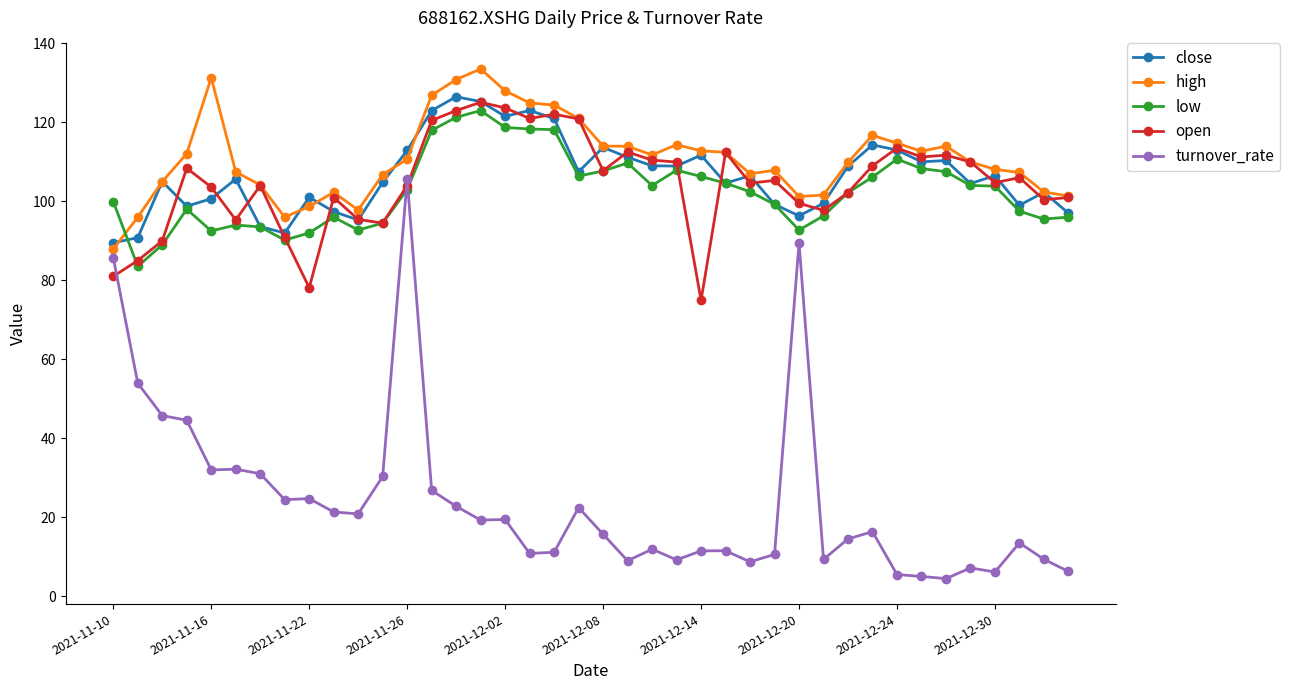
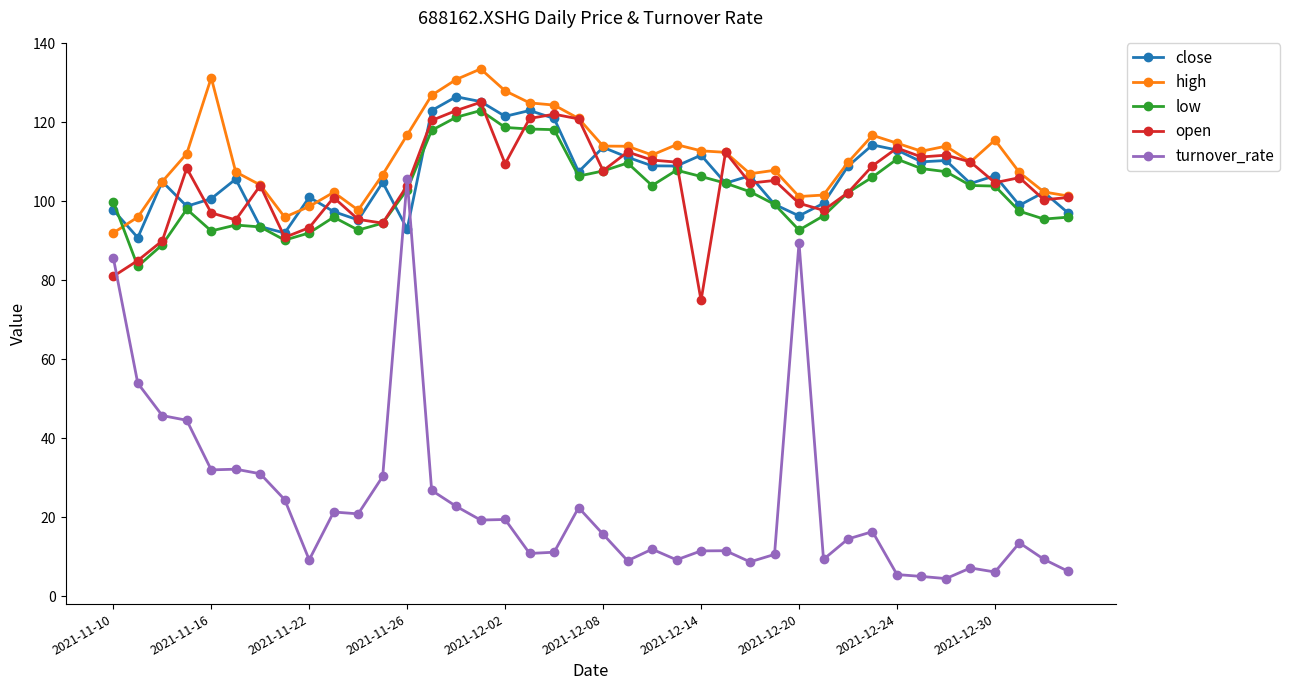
  {
    "close": {
-     "2021-11-10": 90,
+     "2021-11-10": 98,
      "2021-11-16": 101,
      "2021-11-22": 101,
-     "2021-11-26": 113,
+     "2021-11-26": 93,
      "2021-12-02": 122,
      "2021-12-14": 112,
      "2021-12-20": 96,
      "2021-12-30": 107
    },
    "high": {
-     "2021-11-10": 88,
+     "2021-11-10": 92,
      "2021-11-16": 131,
      "2021-11-22": 99,
-     "2021-11-26": 111,
+     "2021-11-26": 117,
      "2021-12-02": 128,
      "2021-12-14": 113,
      "2021-12-20": 101,
      "2021-12-24": 115,
-     "2021-12-30": 108
+     "2021-12-30": 116
    },
    "low": {
      "2021-11-10": 100,
      "2021-11-16": 93,
      "2021-11-22": 92,
      "2021-11-26": 103,
      "2021-12-02": 119,
      "2021-12-14": 106,
      "2021-12-20": 93,
      "2021-12-24": 111,
      "2021-12-30": 104
    },
    "open": {
      "2021-11-10": 81,
-     "2021-11-16": 104,
-     "2021-11-22": 78,
+     "2021-11-16": 97,
+     "2021-11-22": 93,
      "2021-11-26": 104,
-     "2021-12-02": 124,
+     "2021-12-02": 110,
      "2021-12-14": 75,
      "2021-12-20": 100,
      "2021-12-30": 105
    },
    "turnover_rate": {
      "2021-11-10": 86,
      "2021-11-16": 32,
-     "2021-11-22": 25,
+     "2021-11-22": 9,
      "2021-11-26": 106,
      "2021-12-02": 19,
      "2021-12-08": 16,
      "2021-12-14": 11,
      "2021-12-20": 89,
      "2021-12-24": 5,
      "2021-12-30": 6
    }
  }
